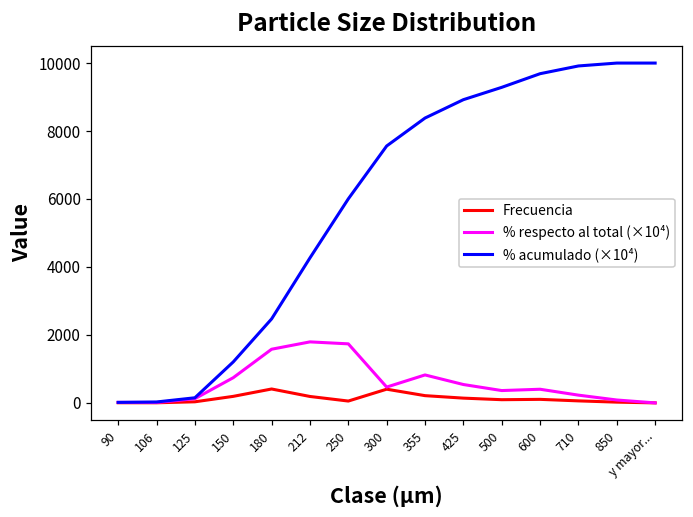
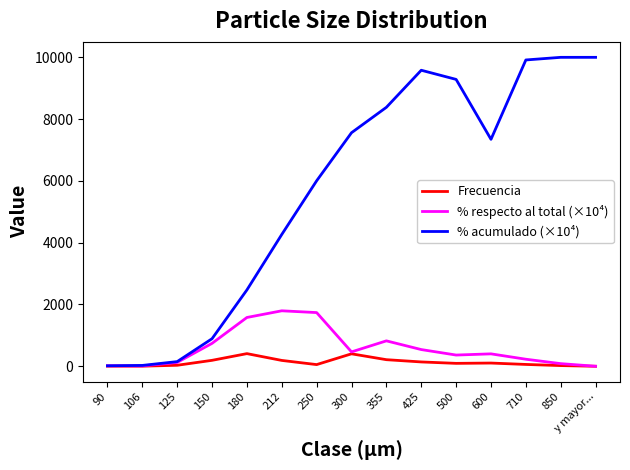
  {
    "Frecuencia": {
      "125": 0,
      "150": 200,
      "180": 400,
      "212": 200,
      "250": 100,
      "355": 200,
      "425": 100,
      "500": 100,
      "600": 100,
      "710": 100
    },
    "% respecto al total (×10⁴)": {
      "150": 700,
      "180": 1600,
      "212": 1800,
      "250": 1700,
      "355": 800,
      "425": 500,
      "500": 400,
      "600": 400,
      "710": 200
    },
    "% acumulado (×10⁴)": {
-     "150": 1200,
+     "150": 900,
      "180": 2500,
      "212": 4300,
      "250": 6000,
      "300": 7600,
      "355": 8400,
-     "425": 8900,
+     "425": 9600,
      "500": 9300,
-     "600": 9700,
+     "600": 7300,
      "710": 9900,
      "850": 10000,
      "y mayor...": 10000
    }
  }
